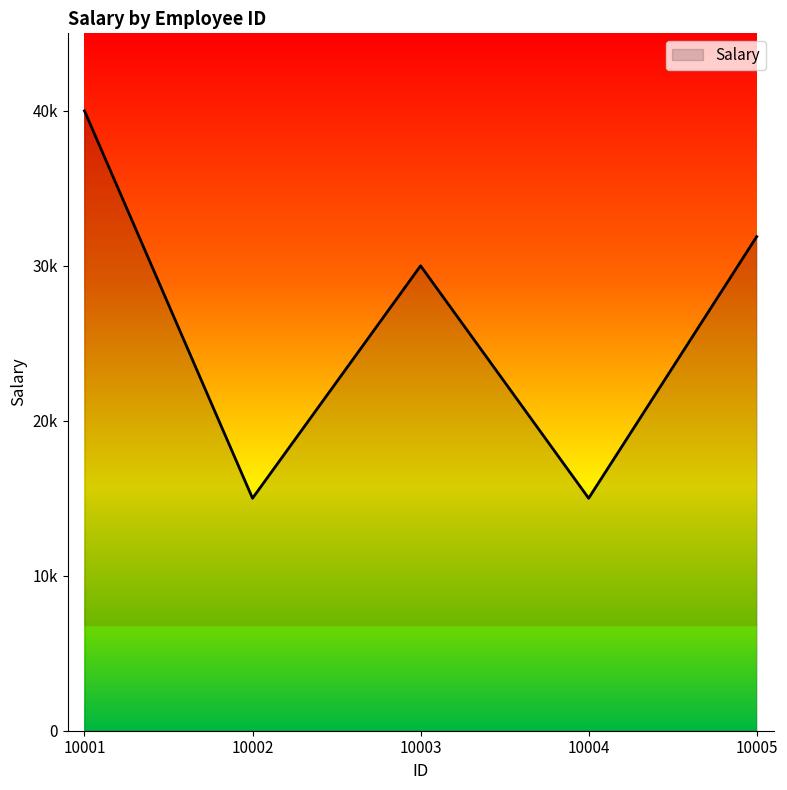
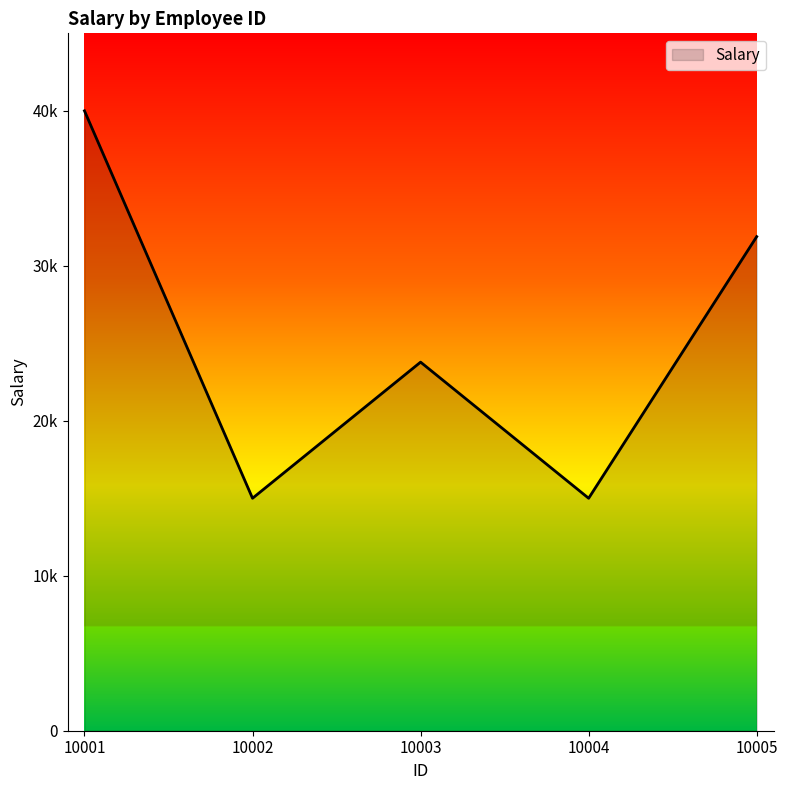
  {
    "10001": 40000,
    "10002": 15000,
-   "10003": 30000,
+   "10003": 23800,
    "10004": 15000,
    "10005": 31900
  }
